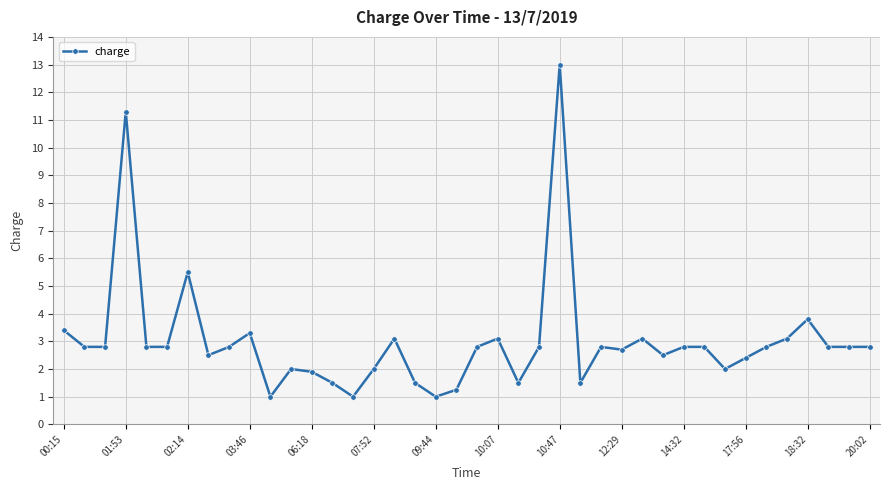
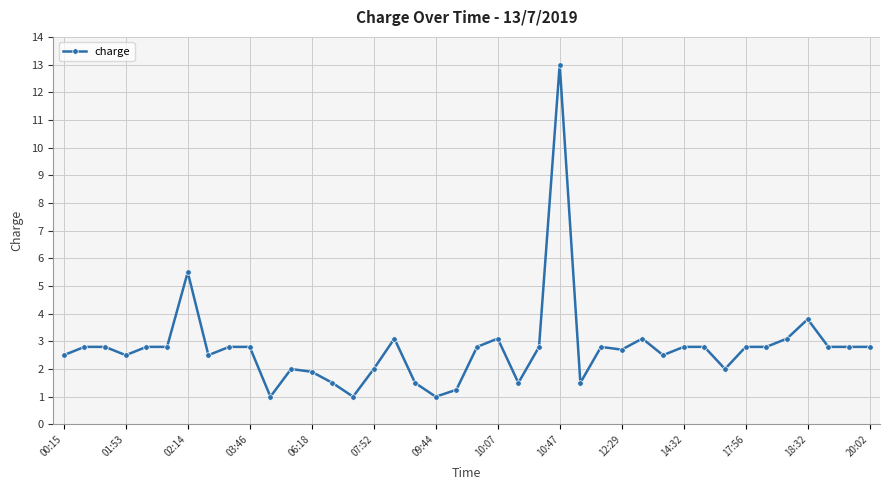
  {
-   "00:15": 3.4,
-   "01:53": 11.3,
+   "00:15": 2.5,
+   "01:53": 2.5,
    "02:14": 5.5,
-   "03:46": 3.3,
+   "03:46": 2.8,
    "06:18": 1.9,
    "07:52": 2.0,
    "10:07": 3.1,
    "10:47": 13.0,
    "12:29": 2.7,
    "14:32": 2.8,
-   "17:56": 2.4,
+   "17:56": 2.8,
    "18:32": 3.8,
    "20:02": 2.8
  }
